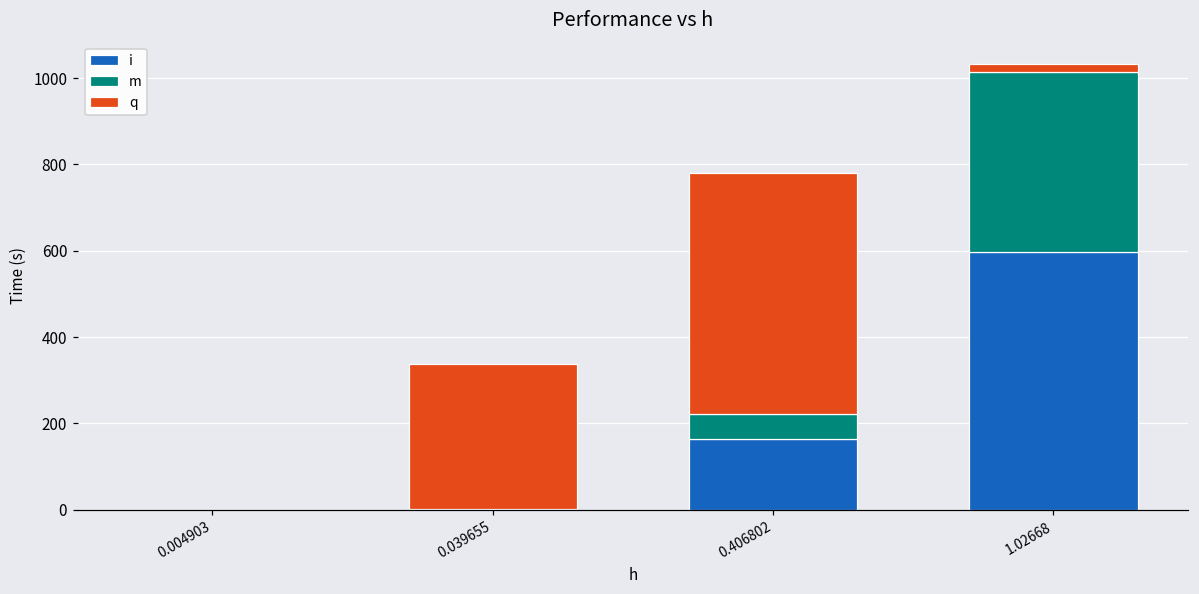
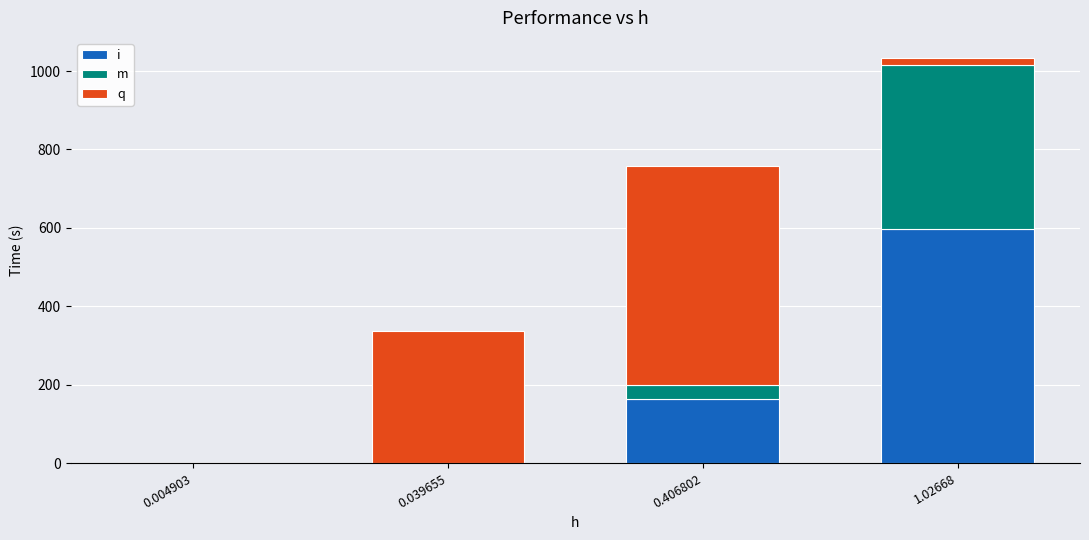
  {
    "i": {
      "0.406802": 160,
      "1.02668": 600
    },
    "m": {
-     "0.406802": 60,
+     "0.406802": 30,
      "1.02668": 420
    },
    "q": {
      "0.039655": 340,
      "0.406802": 560,
      "1.02668": 20
    }
  }
